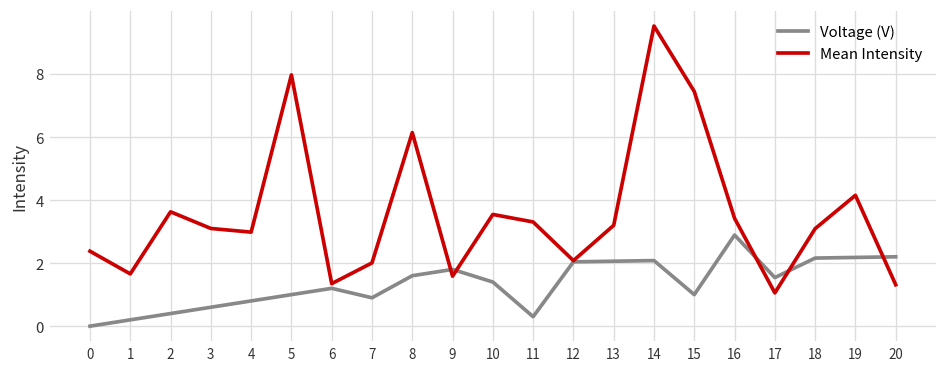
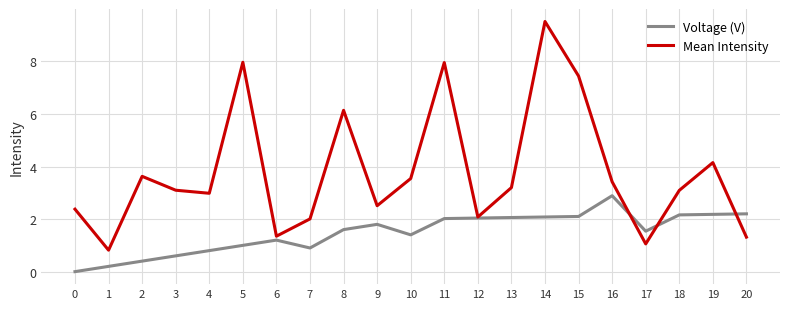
  {
    "Voltage (V)": {
      "0": 0.0,
      "1": 0.2,
      "2": 0.4,
      "3": 0.6,
      "4": 0.8,
      "5": 1.0,
      "6": 1.2,
      "7": 0.9,
      "8": 1.6,
      "9": 1.8,
      "10": 1.4,
-     "11": 0.3,
+     "11": 2.0,
      "13": 2.1,
      "14": 2.1,
-     "15": 1.0,
+     "15": 2.1,
      "16": 2.9,
      "17": 1.5,
      "18": 2.2,
      "19": 2.2,
      "20": 2.2
    },
    "Mean Intensity": {
      "0": 2.4,
-     "1": 1.7,
+     "1": 0.8,
      "2": 3.6,
      "3": 3.1,
      "4": 3.0,
      "5": 8.0,
      "6": 1.3,
      "7": 2.0,
      "8": 6.1,
-     "9": 1.6,
+     "9": 2.5,
      "10": 3.5,
-     "11": 3.3,
+     "11": 8.0,
      "13": 3.2,
      "14": 9.5,
      "15": 7.4,
      "16": 3.4,
      "17": 1.1,
      "18": 3.1,
      "19": 4.2,
      "20": 1.3
    }
  }
